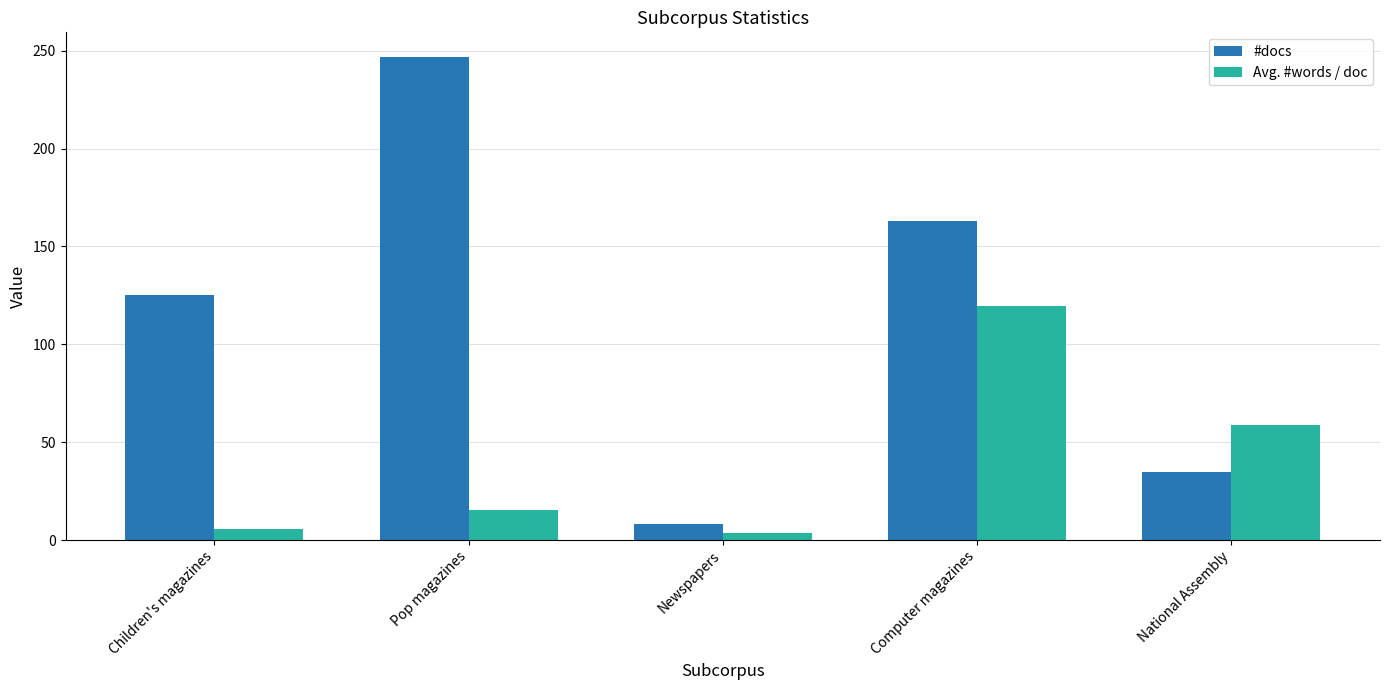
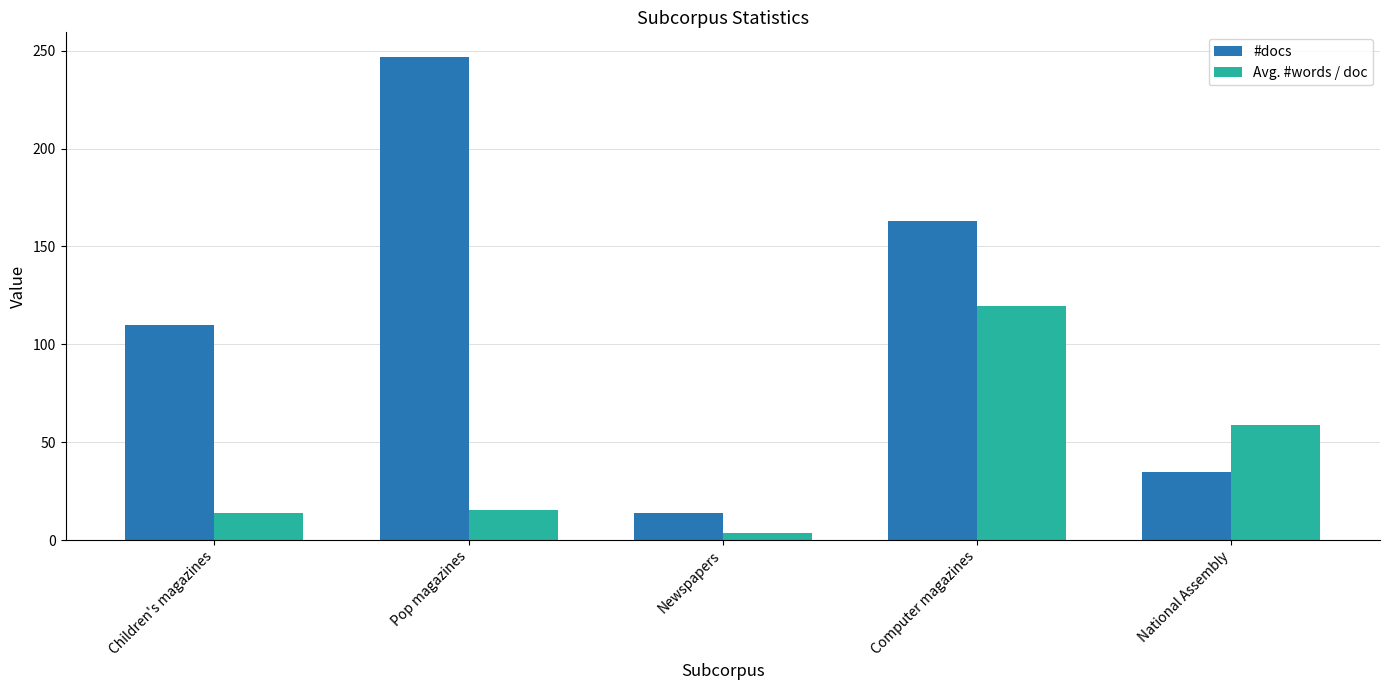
  {
    "#docs": {
-     "Children's magazines": 125,
+     "Children's magazines": 110,
      "Pop magazines": 247,
-     "Newspapers": 8,
+     "Newspapers": 14,
      "Computer magazines": 163,
      "National Assembly": 35
    },
    "Avg. #words / doc": {
-     "Children's magazines": 5,
+     "Children's magazines": 14,
      "Pop magazines": 15,
      "Newspapers": 4,
      "Computer magazines": 119,
      "National Assembly": 59
    }
  }
